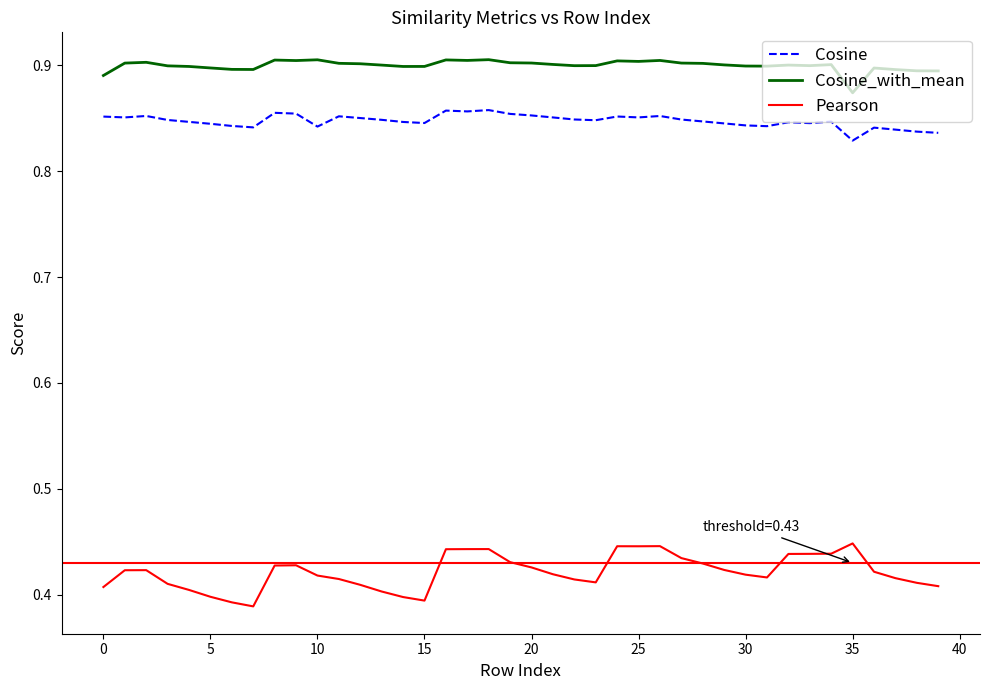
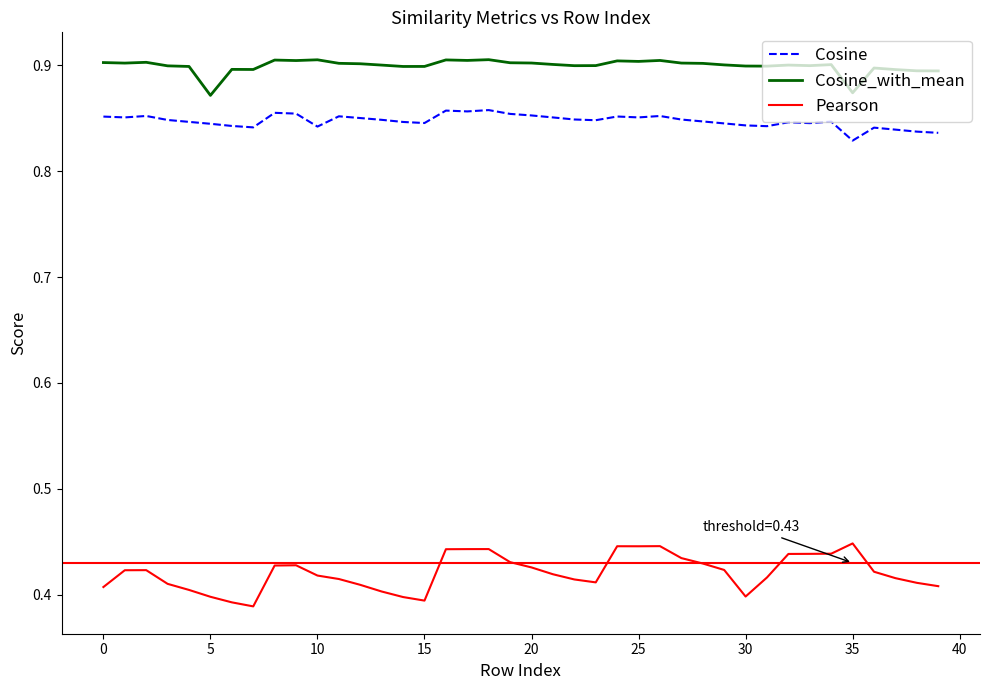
  {
    "Cosine": {
      "0": 0.852,
      "5": 0.845,
      "10": 0.842,
      "15": 0.846,
      "20": 0.853,
      "25": 0.851,
      "30": 0.843,
      "35": 0.829
    },
    "Cosine_with_mean": {
-     "0": 0.891,
-     "5": 0.898,
+     "0": 0.903,
+     "5": 0.872,
      "10": 0.905,
      "15": 0.899,
      "20": 0.902,
      "25": 0.904,
      "30": 0.899
    },
    "Pearson": {
      "0": 0.407,
      "5": 0.398,
      "10": 0.418,
      "15": 0.394,
      "20": 0.426,
      "25": 0.446,
-     "30": 0.419,
+     "30": 0.398,
      "35": 0.448
    }
  }
